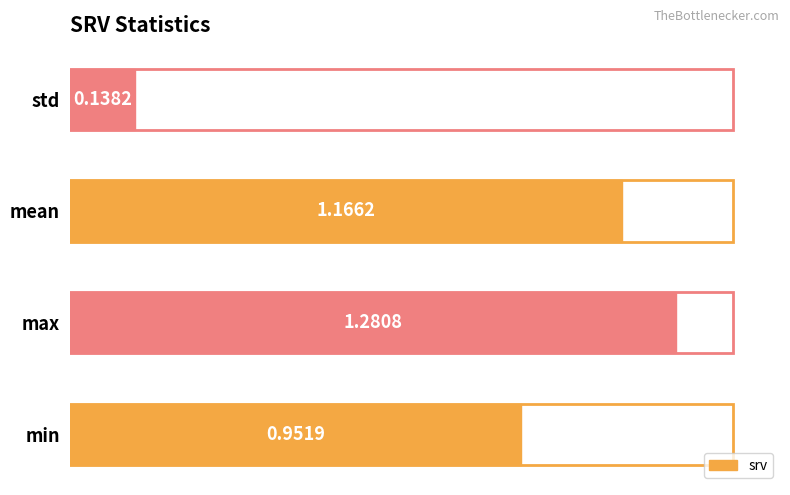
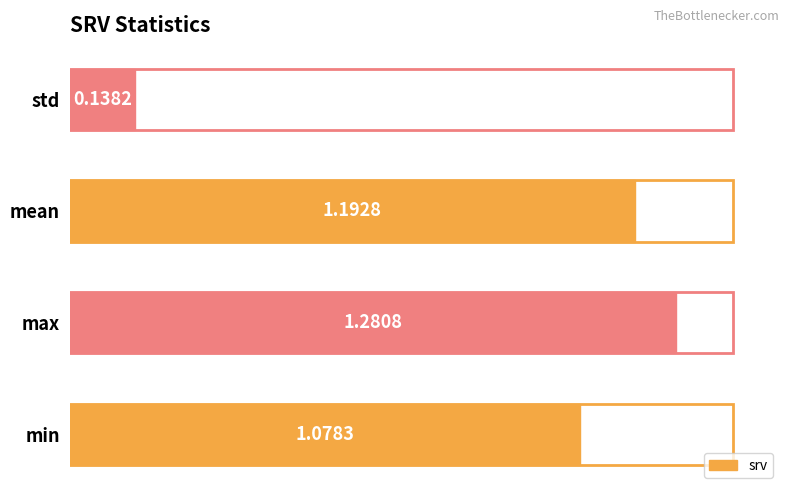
  {
    "std": 0.1382,
-   "mean": 1.1662,
+   "mean": 1.1928,
    "max": 1.2808,
-   "min": 0.9519
+   "min": 1.0783
  }
